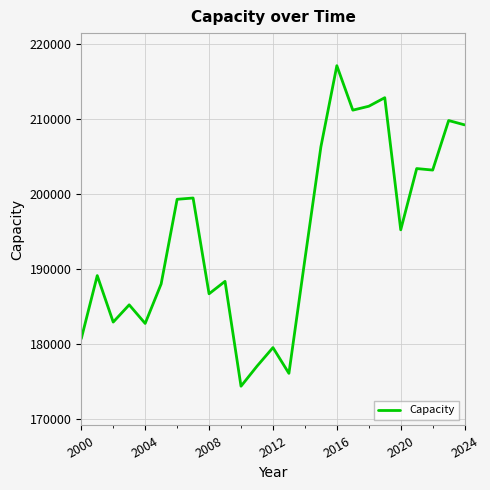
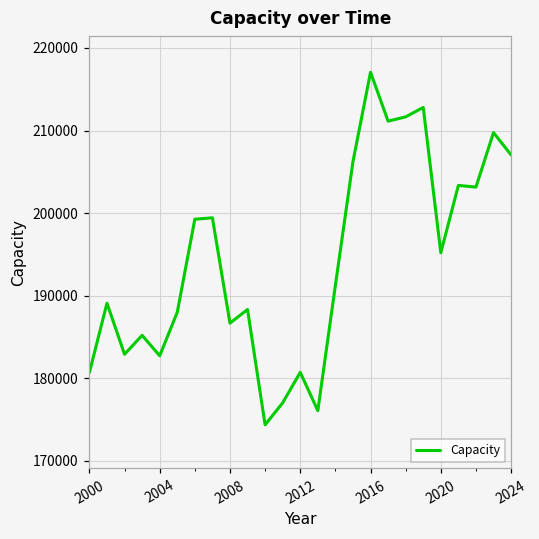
  {
    "2000": 181000,
    "2004": 183000,
    "2008": 187000,
-   "2012": 179000,
+   "2012": 181000,
    "2016": 217000,
    "2020": 195000,
-   "2024": 209000
+   "2024": 207000
  }
